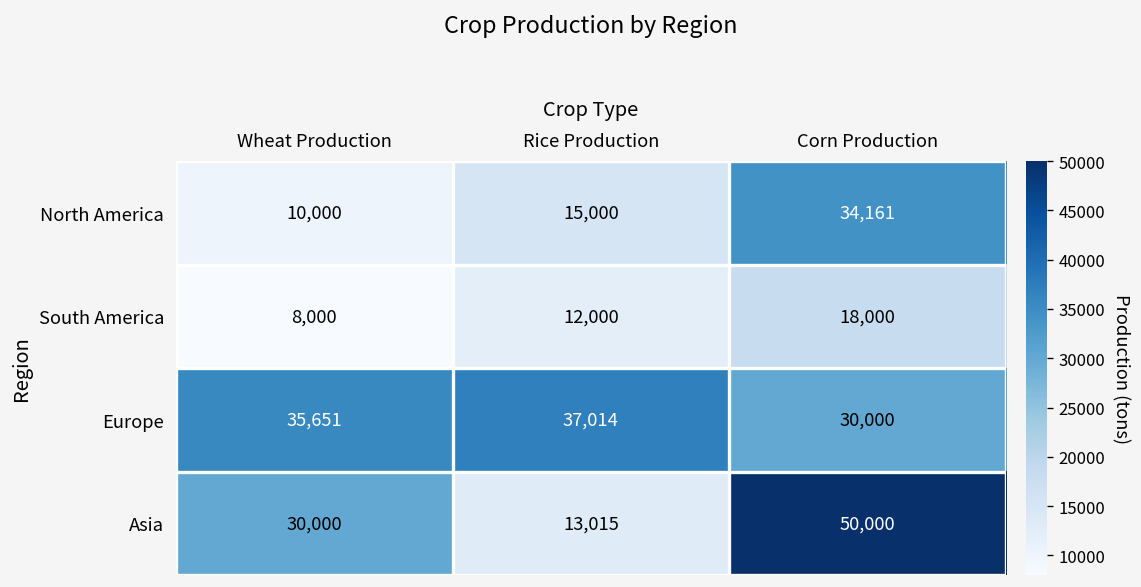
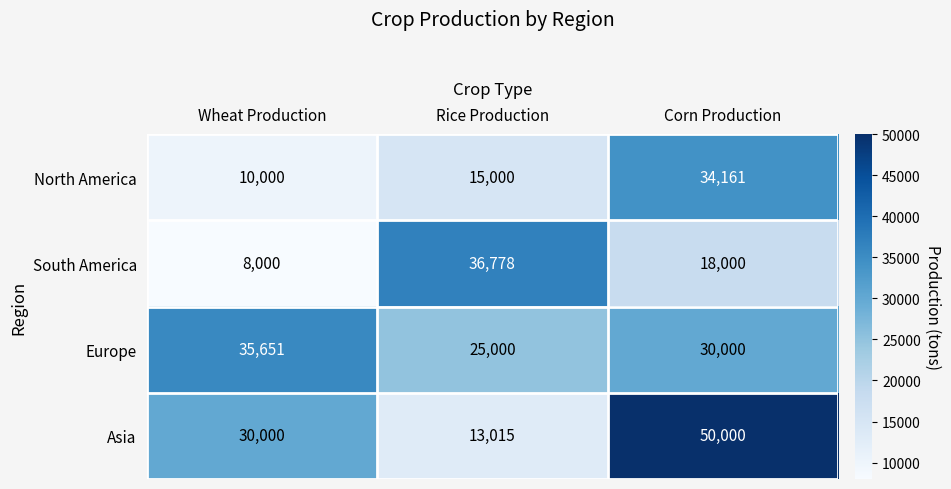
  {
    "North America": {
      "Wheat Production": "10,000",
      "Rice Production": "15,000",
      "Corn Production": "34,161"
    },
    "South America": {
      "Wheat Production": "8,000",
-     "Rice Production": "12,000",
+     "Rice Production": "36,778",
      "Corn Production": "18,000"
    },
    "Europe": {
      "Wheat Production": "35,651",
-     "Rice Production": "37,014",
+     "Rice Production": "25,000",
      "Corn Production": "30,000"
    },
    "Asia": {
      "Wheat Production": "30,000",
      "Rice Production": "13,015",
      "Corn Production": "50,000"
    }
  }
